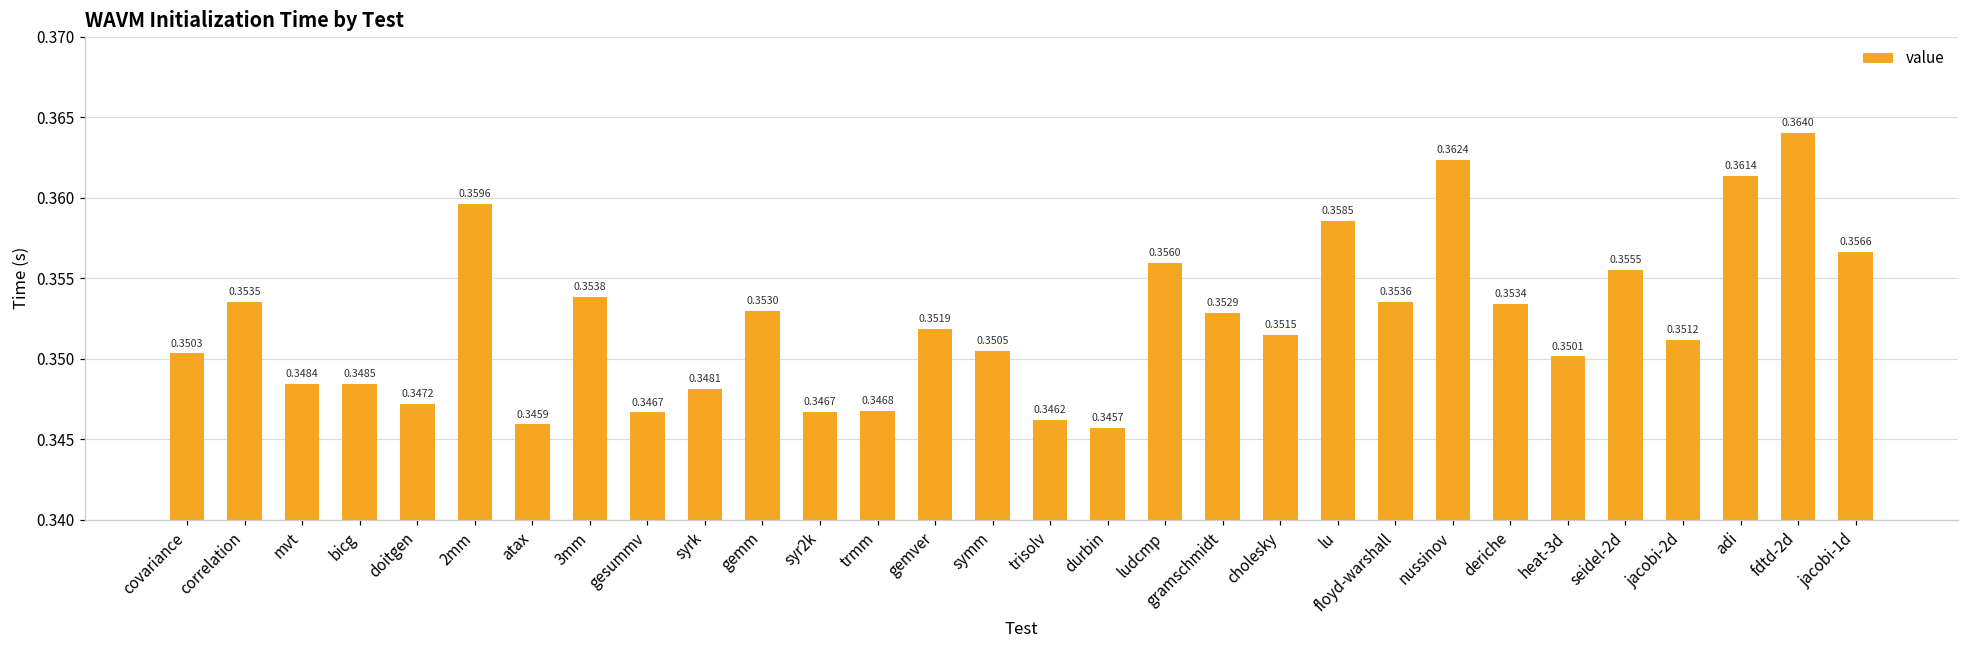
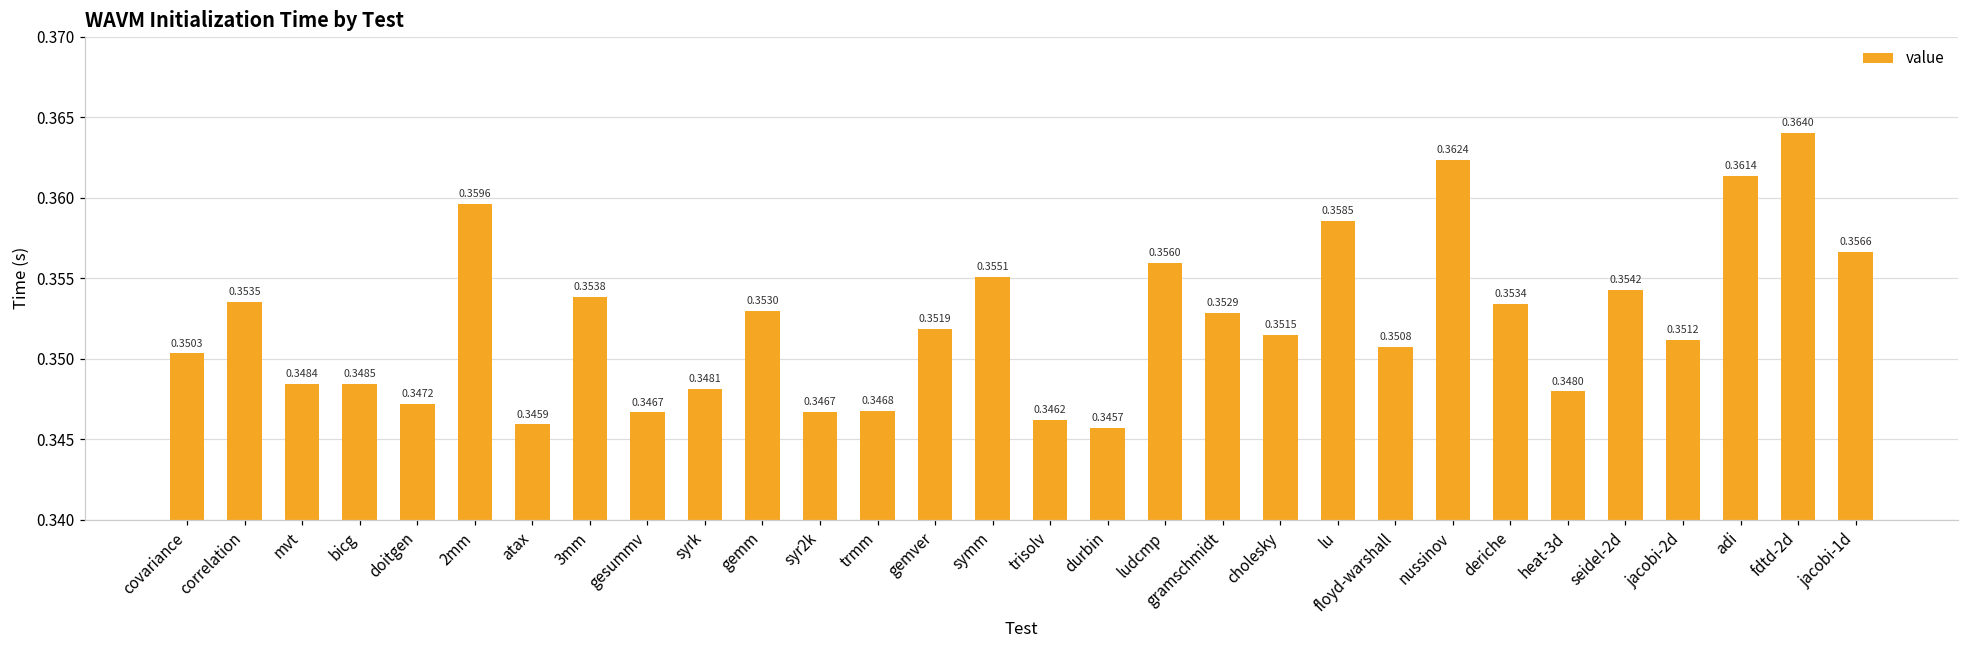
  {
    "covariance": 0.3503,
    "correlation": 0.3535,
    "mvt": 0.3484,
    "bicg": 0.3485,
    "doitgen": 0.3472,
    "2mm": 0.3596,
    "atax": 0.3459,
    "3mm": 0.3538,
    "gesummv": 0.3467,
    "syrk": 0.3481,
    "gemm": 0.3530,
    "syr2k": 0.3467,
    "trmm": 0.3468,
    "gemver": 0.3519,
-   "symm": 0.3505,
+   "symm": 0.3551,
    "trisolv": 0.3462,
    "durbin": 0.3457,
    "ludcmp": 0.3560,
    "gramschmidt": 0.3529,
    "cholesky": 0.3515,
    "lu": 0.3585,
-   "floyd-warshall": 0.3536,
+   "floyd-warshall": 0.3508,
    "nussinov": 0.3624,
    "deriche": 0.3534,
-   "heat-3d": 0.3501,
-   "seidel-2d": 0.3555,
+   "heat-3d": 0.3480,
+   "seidel-2d": 0.3542,
    "jacobi-2d": 0.3512,
    "adi": 0.3614,
    "fdtd-2d": 0.3640,
    "jacobi-1d": 0.3566
  }
